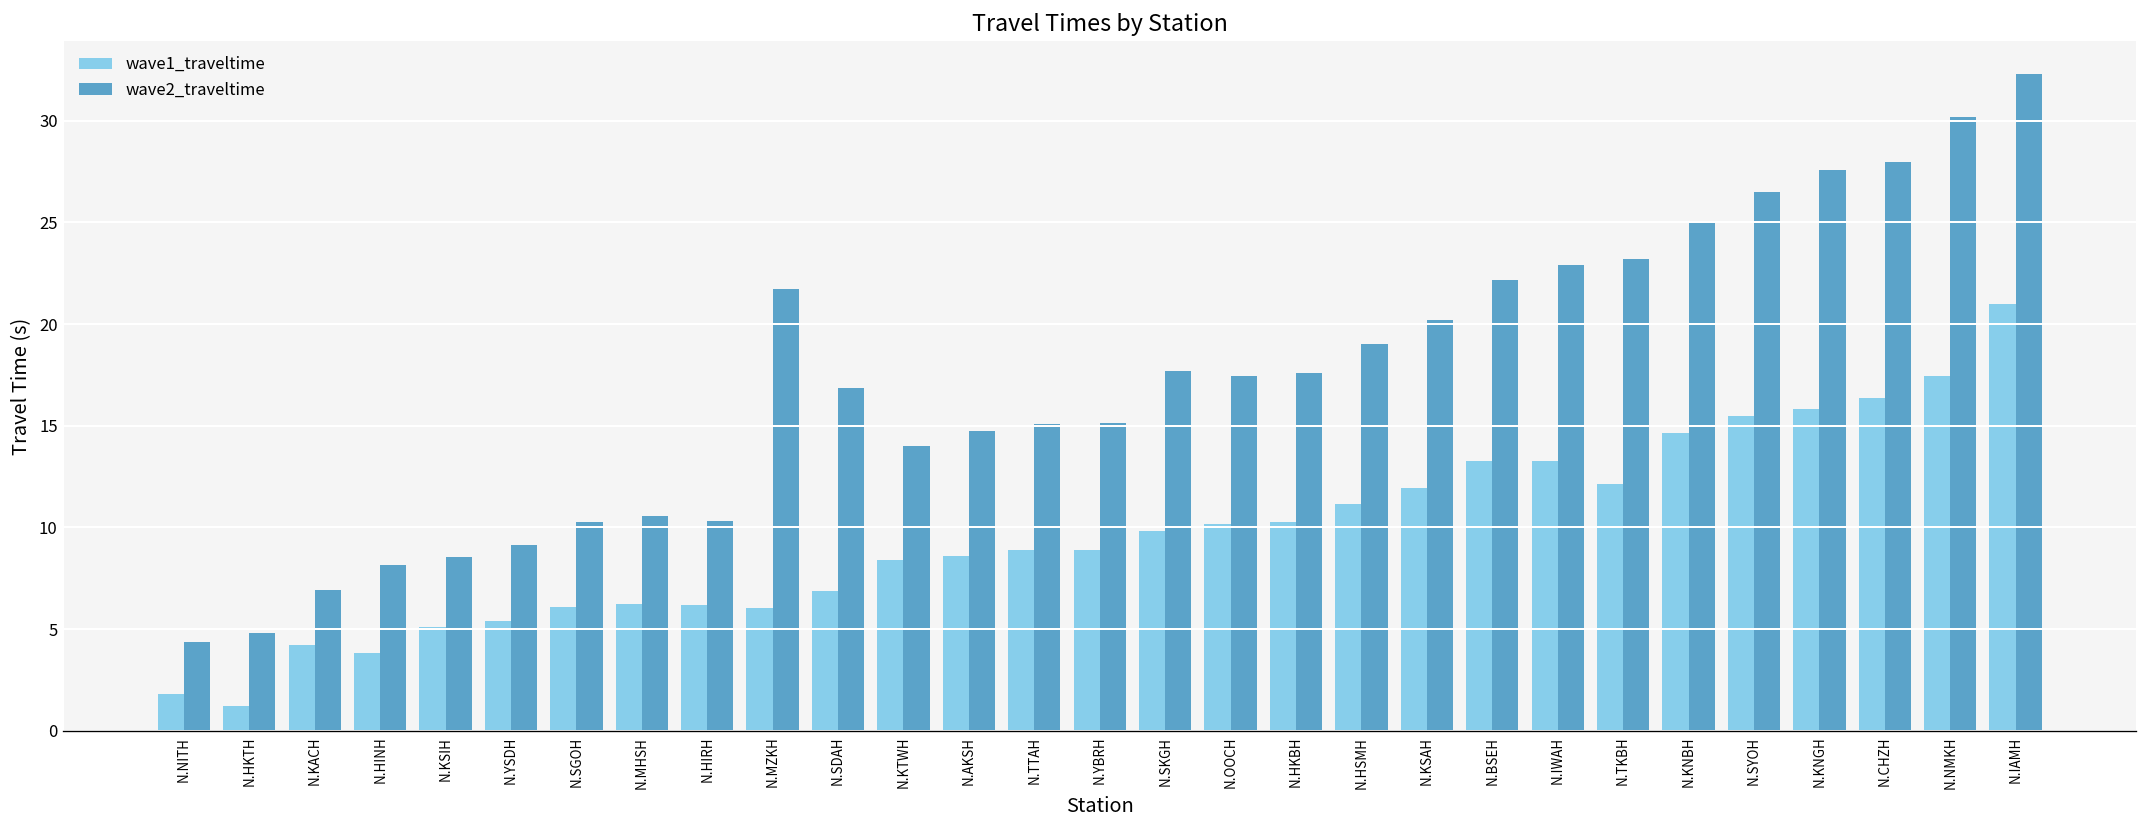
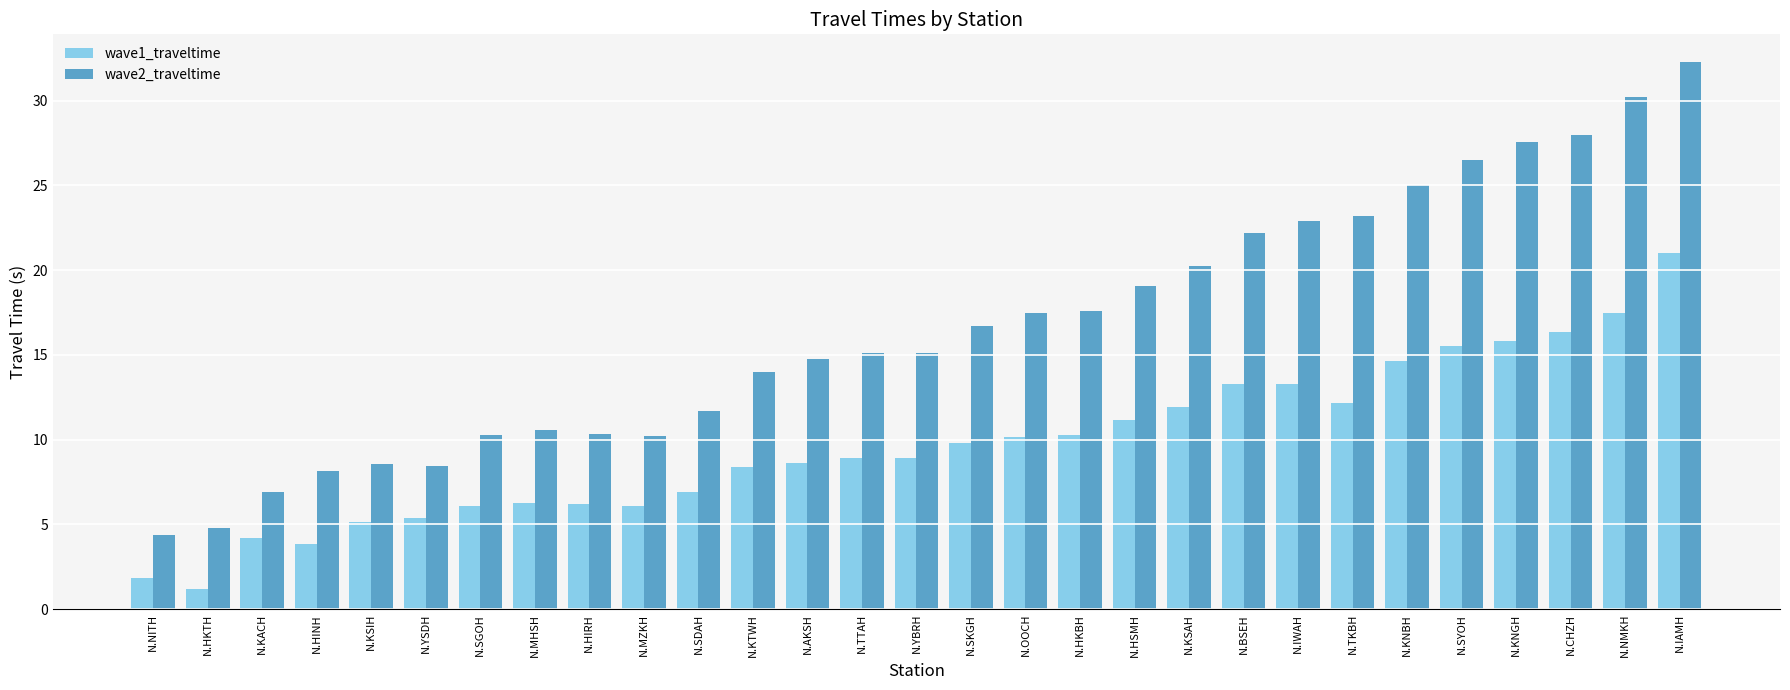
  {
    "wave1_traveltime": {
      "N.NITH": 1.8,
      "N.HKTH": 1.2,
      "N.KACH": 4.2,
      "N.HINH": 3.8,
      "N.KSIH": 5.1,
      "N.YSDH": 5.4,
      "N.SGOH": 6.1,
      "N.MHSH": 6.2,
      "N.HIRH": 6.2,
      "N.MZKH": 6.1,
      "N.SDAH": 6.9,
      "N.KTWH": 8.4,
      "N.AKSH": 8.6,
      "N.TTAH": 8.9,
      "N.YBRH": 8.9,
      "N.SKGH": 9.8,
      "N.OOCH": 10.2,
      "N.HKBH": 10.3,
      "N.HSMH": 11.2,
      "N.KSAH": 11.9,
      "N.BSEH": 13.3,
      "N.IWAH": 13.3,
      "N.TKBH": 12.1,
      "N.KNBH": 14.6,
      "N.SYOH": 15.5,
      "N.KNGH": 15.8,
      "N.CHZH": 16.4,
      "N.NMKH": 17.5,
      "N.IAMH": 21.0
    },
    "wave2_traveltime": {
      "N.NITH": 4.4,
      "N.HKTH": 4.8,
      "N.KACH": 6.9,
      "N.HINH": 8.2,
      "N.KSIH": 8.6,
-     "N.YSDH": 9.1,
+     "N.YSDH": 8.5,
      "N.SGOH": 10.3,
      "N.MHSH": 10.6,
      "N.HIRH": 10.3,
-     "N.MZKH": 21.7,
-     "N.SDAH": 16.9,
+     "N.MZKH": 10.2,
+     "N.SDAH": 11.7,
      "N.KTWH": 14.0,
      "N.AKSH": 14.8,
      "N.TTAH": 15.1,
      "N.YBRH": 15.1,
-     "N.SKGH": 17.7,
+     "N.SKGH": 16.7,
      "N.OOCH": 17.5,
      "N.HKBH": 17.6,
      "N.HSMH": 19.0,
      "N.KSAH": 20.2,
      "N.BSEH": 22.2,
      "N.IWAH": 22.9,
      "N.TKBH": 23.2,
      "N.KNBH": 25.0,
      "N.SYOH": 26.5,
      "N.KNGH": 27.6,
      "N.CHZH": 28.0,
      "N.NMKH": 30.2,
      "N.IAMH": 32.3
    }
  }
